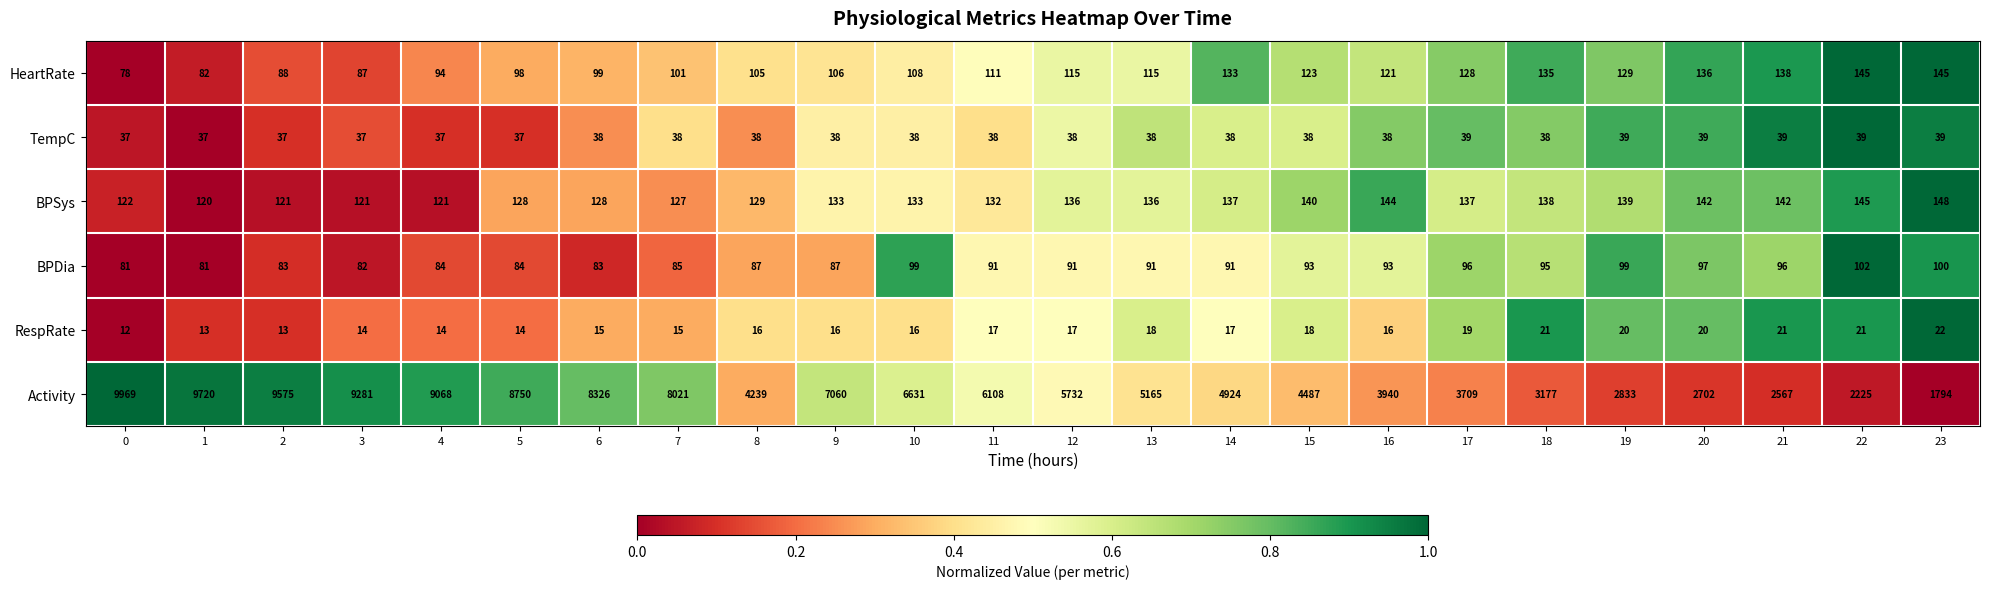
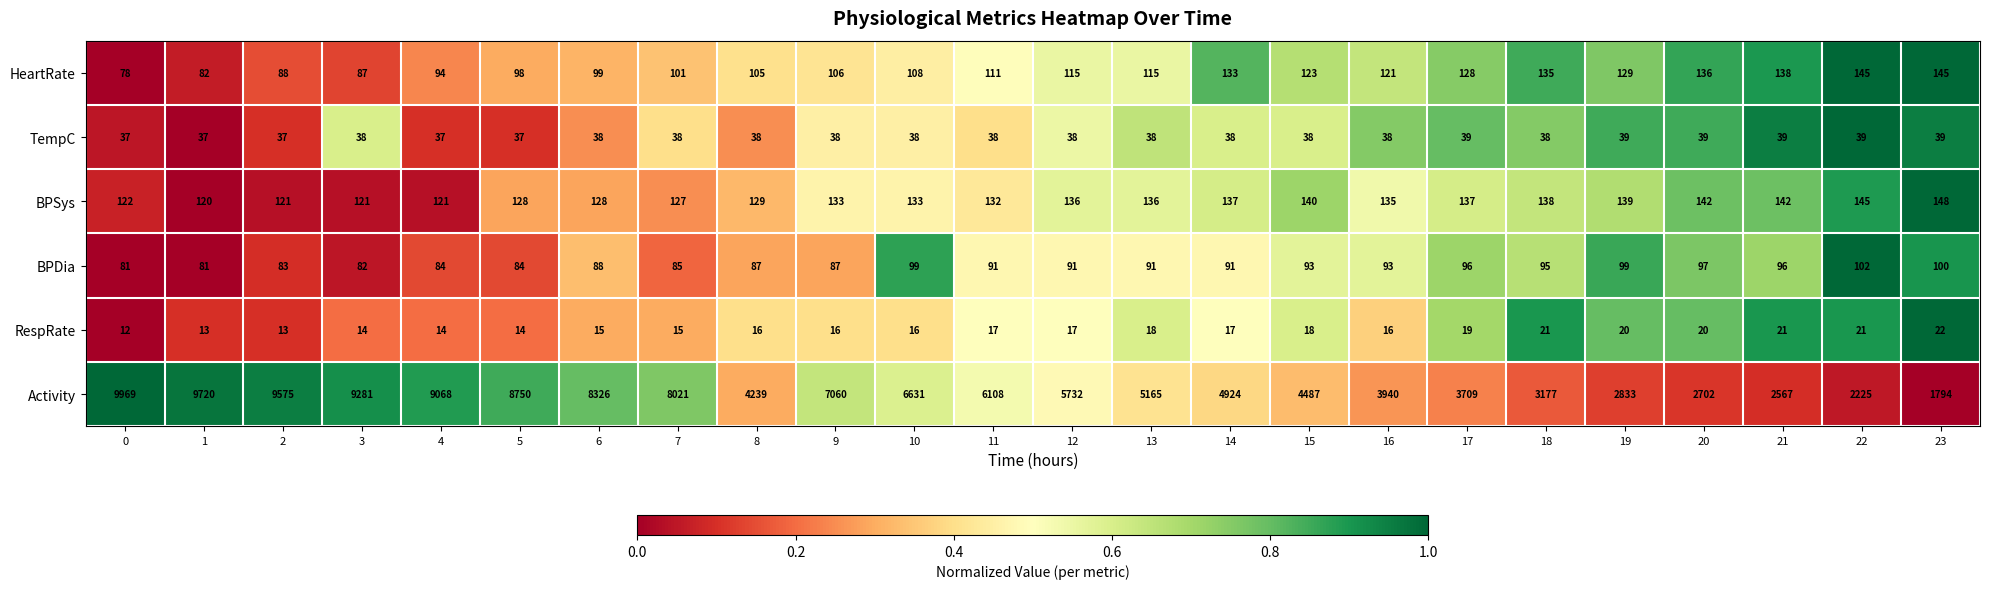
  {
    "HeartRate": {
      "0": 78,
      "1": 82,
      "2": 88,
      "3": 87,
      "4": 94,
      "5": 98,
      "6": 99,
      "7": 101,
      "8": 105,
      "9": 106,
      "10": 108,
      "11": 111,
      "12": 115,
      "13": 115,
      "14": 133,
      "15": 123,
      "16": 121,
      "17": 128,
      "18": 135,
      "19": 129,
      "20": 136,
      "21": 138,
      "22": 145,
      "23": 145
    },
    "TempC": {
      "0": 37,
      "1": 37,
      "2": 37,
-     "3": 37,
+     "3": 38,
      "4": 37,
      "5": 37,
      "6": 38,
      "7": 38,
      "8": 38,
      "9": 38,
      "10": 38,
      "11": 38,
      "12": 38,
      "13": 38,
      "14": 38,
      "15": 38,
      "16": 38,
      "17": 39,
      "18": 38,
      "19": 39,
      "20": 39,
      "21": 39,
      "22": 39,
      "23": 39
    },
    "BPSys": {
      "0": 122,
      "1": 120,
      "2": 121,
      "3": 121,
      "4": 121,
      "5": 128,
      "6": 128,
      "7": 127,
      "8": 129,
      "9": 133,
      "10": 133,
      "11": 132,
      "12": 136,
      "13": 136,
      "14": 137,
      "15": 140,
-     "16": 144,
+     "16": 135,
      "17": 137,
      "18": 138,
      "19": 139,
      "20": 142,
      "21": 142,
      "22": 145,
      "23": 148
    },
    "BPDia": {
      "0": 81,
      "1": 81,
      "2": 83,
      "3": 82,
      "4": 84,
      "5": 84,
-     "6": 83,
+     "6": 88,
      "7": 85,
      "8": 87,
      "9": 87,
      "10": 99,
      "11": 91,
      "12": 91,
      "13": 91,
      "14": 91,
      "15": 93,
      "16": 93,
      "17": 96,
      "18": 95,
      "19": 99,
      "20": 97,
      "21": 96,
      "22": 102,
      "23": 100
    },
    "RespRate": {
      "0": 12,
      "1": 13,
      "2": 13,
      "3": 14,
      "4": 14,
      "5": 14,
      "6": 15,
      "7": 15,
      "8": 16,
      "9": 16,
      "10": 16,
      "11": 17,
      "12": 17,
      "13": 18,
      "14": 17,
      "15": 18,
      "16": 16,
      "17": 19,
      "18": 21,
      "19": 20,
      "20": 20,
      "21": 21,
      "22": 21,
      "23": 22
    },
    "Activity": {
      "0": 9969,
      "1": 9720,
      "2": 9575,
      "3": 9281,
      "4": 9068,
      "5": 8750,
      "6": 8326,
      "7": 8021,
      "8": 4239,
      "9": 7060,
      "10": 6631,
      "11": 6108,
      "12": 5732,
      "13": 5165,
      "14": 4924,
      "15": 4487,
      "16": 3940,
      "17": 3709,
      "18": 3177,
      "19": 2833,
      "20": 2702,
      "21": 2567,
      "22": 2225,
      "23": 1794
    }
  }
